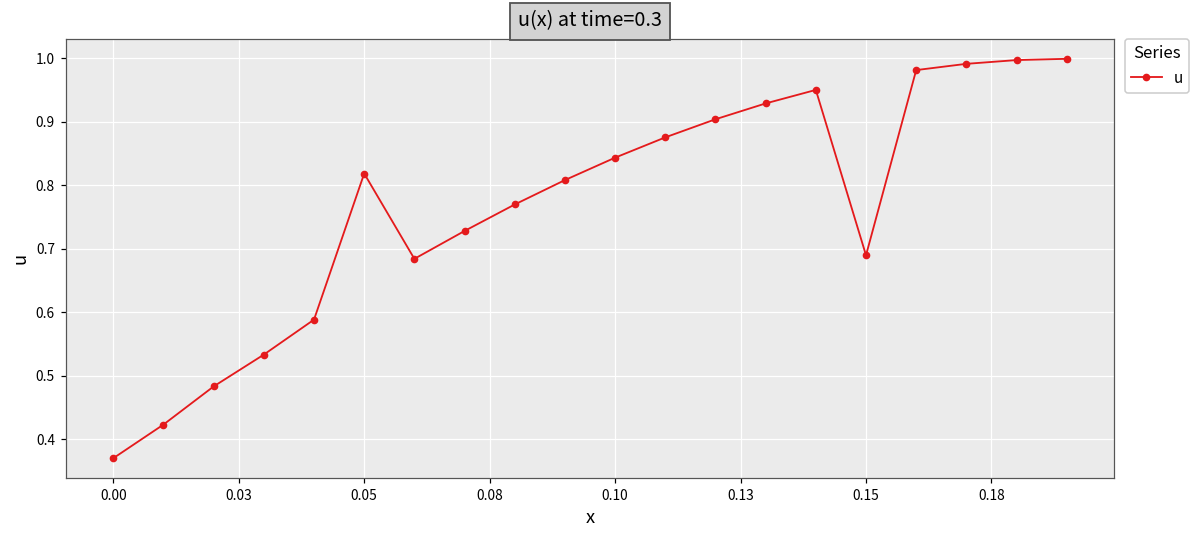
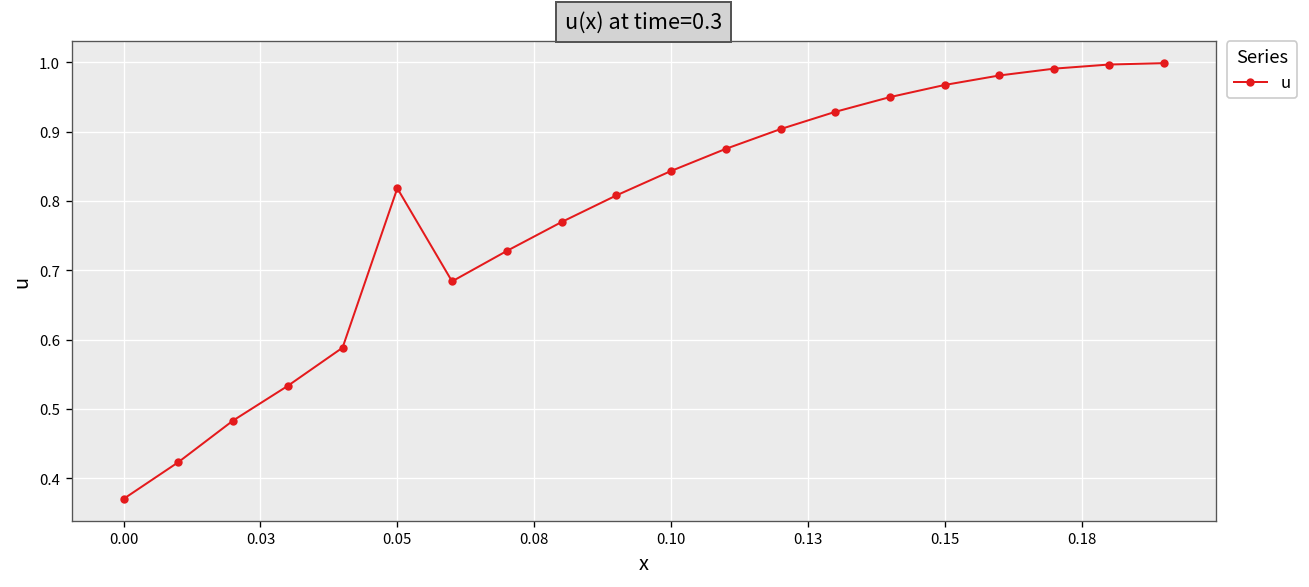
  {
    "0.00": 0.37,
    "0.05": 0.82,
    "0.10": 0.84,
-   "0.15": 0.69
+   "0.15": 0.97
  }
